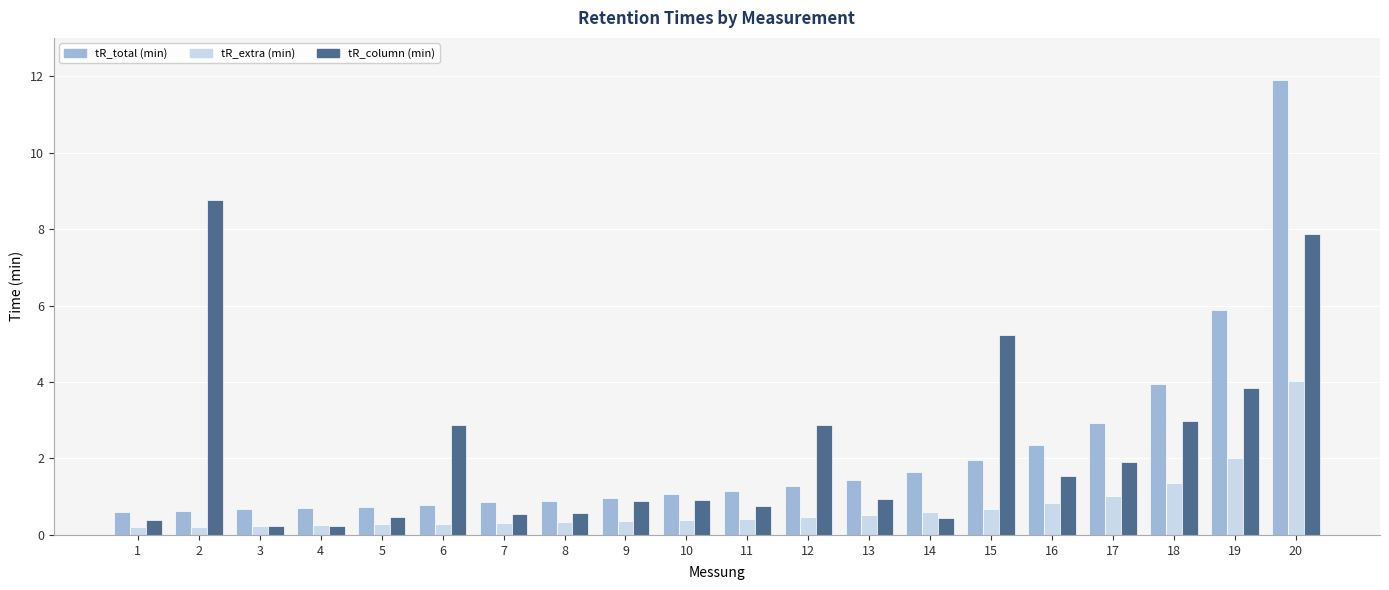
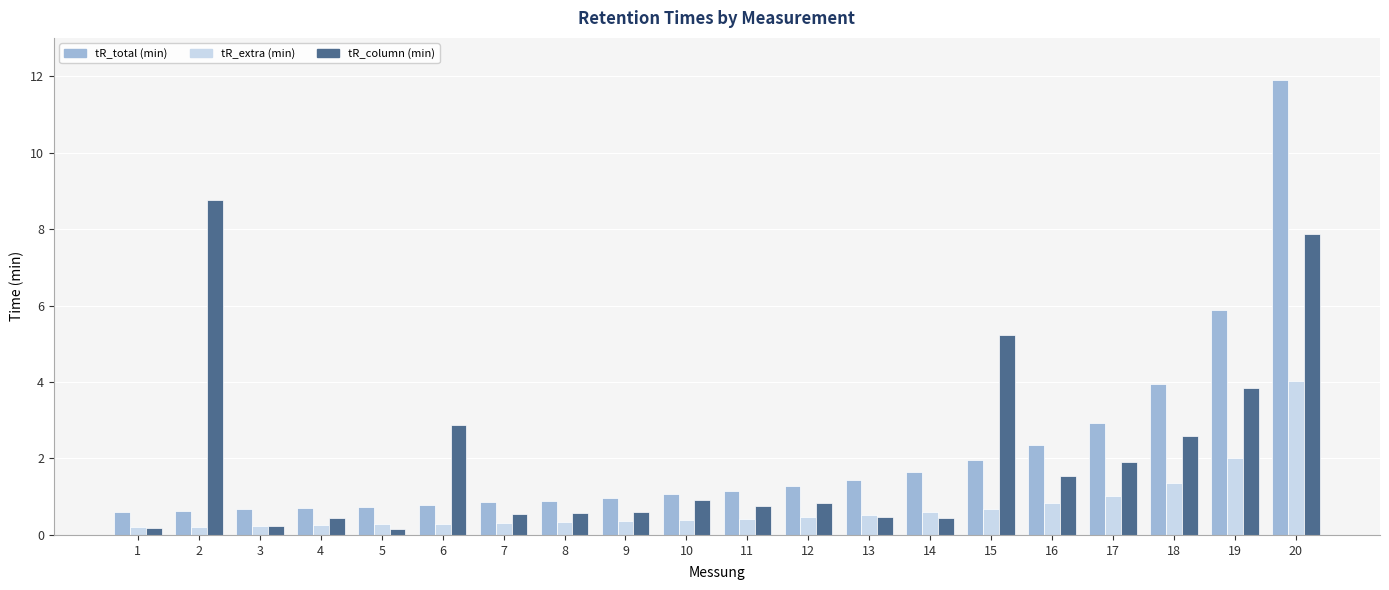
  {
    "tR_column (min)": {
-     "1": 0.4,
+     "1": 0.2,
      "2": 8.8,
      "3": 0.2,
-     "4": 0.2,
-     "5": 0.5,
+     "4": 0.4,
+     "5": 0.2,
      "6": 2.9,
      "7": 0.5,
      "8": 0.6,
-     "9": 0.9,
+     "9": 0.6,
      "10": 0.9,
      "11": 0.7,
-     "12": 2.9,
-     "13": 0.9,
+     "12": 0.8,
+     "13": 0.5,
      "14": 0.4,
      "15": 5.2,
      "16": 1.5,
      "17": 1.9,
-     "18": 3.0,
+     "18": 2.6,
      "19": 3.9,
      "20": 7.9
    }
  }
